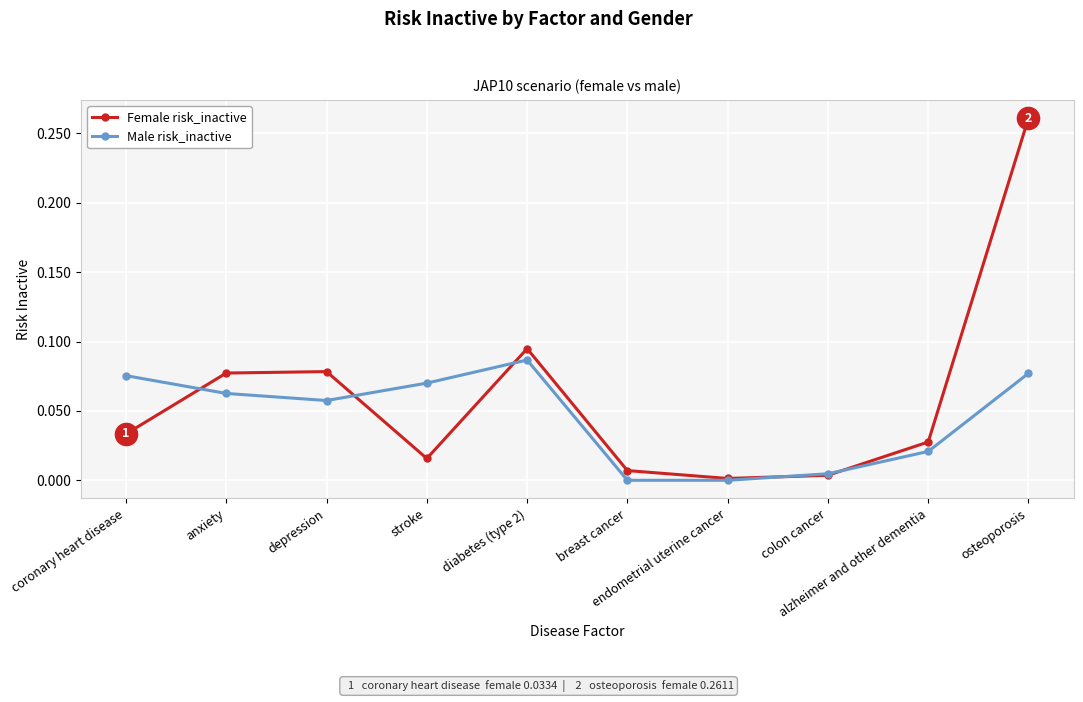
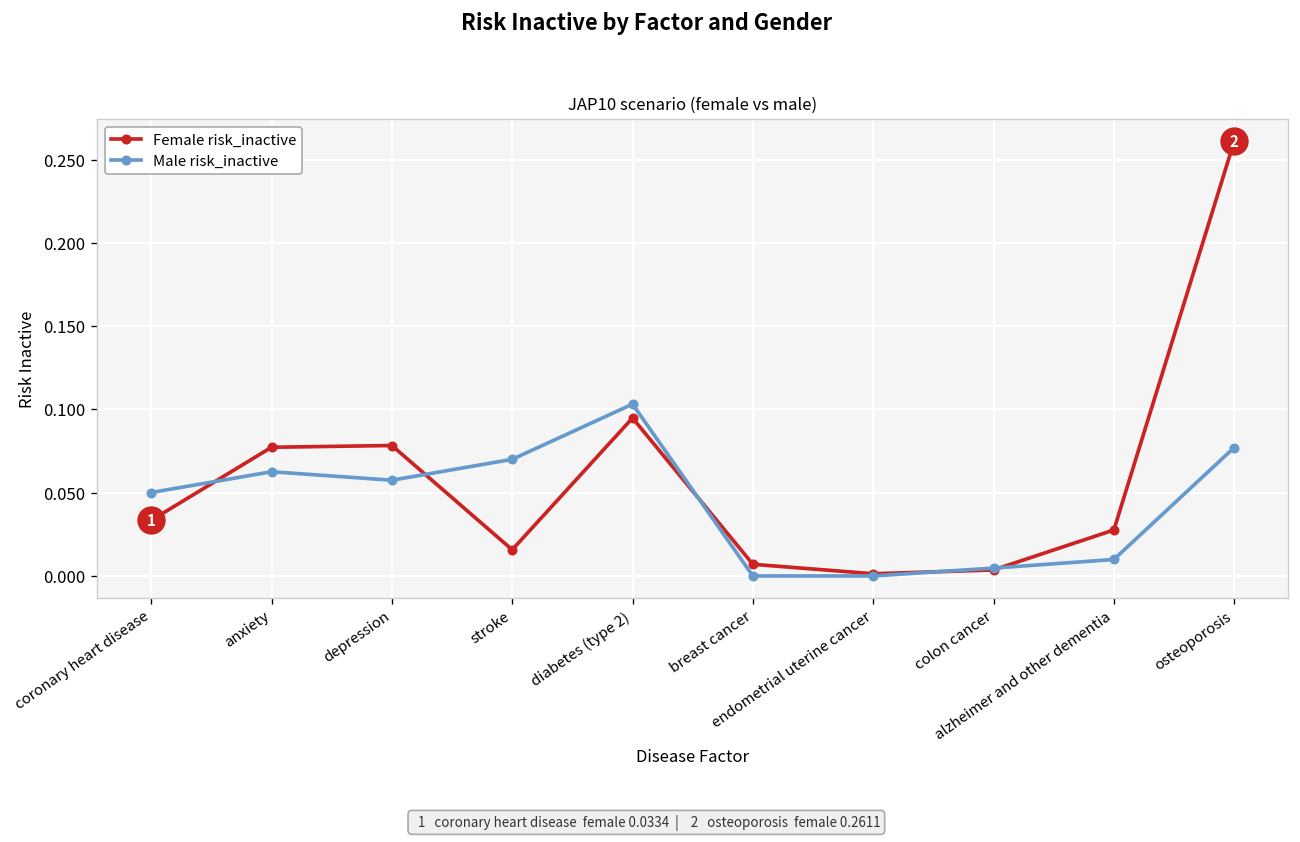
  {
    "Male risk_inactive": {
-     "coronary heart disease": 0.075,
+     "coronary heart disease": 0.050,
      "anxiety": 0.063,
      "depression": 0.058,
      "stroke": 0.070,
-     "diabetes (type 2)": 0.087,
+     "diabetes (type 2)": 0.103,
      "breast cancer": 0.000,
-     "alzheimer and other dementia": 0.021,
+     "alzheimer and other dementia": 0.010,
      "osteoporosis": 0.077
    }
  }
